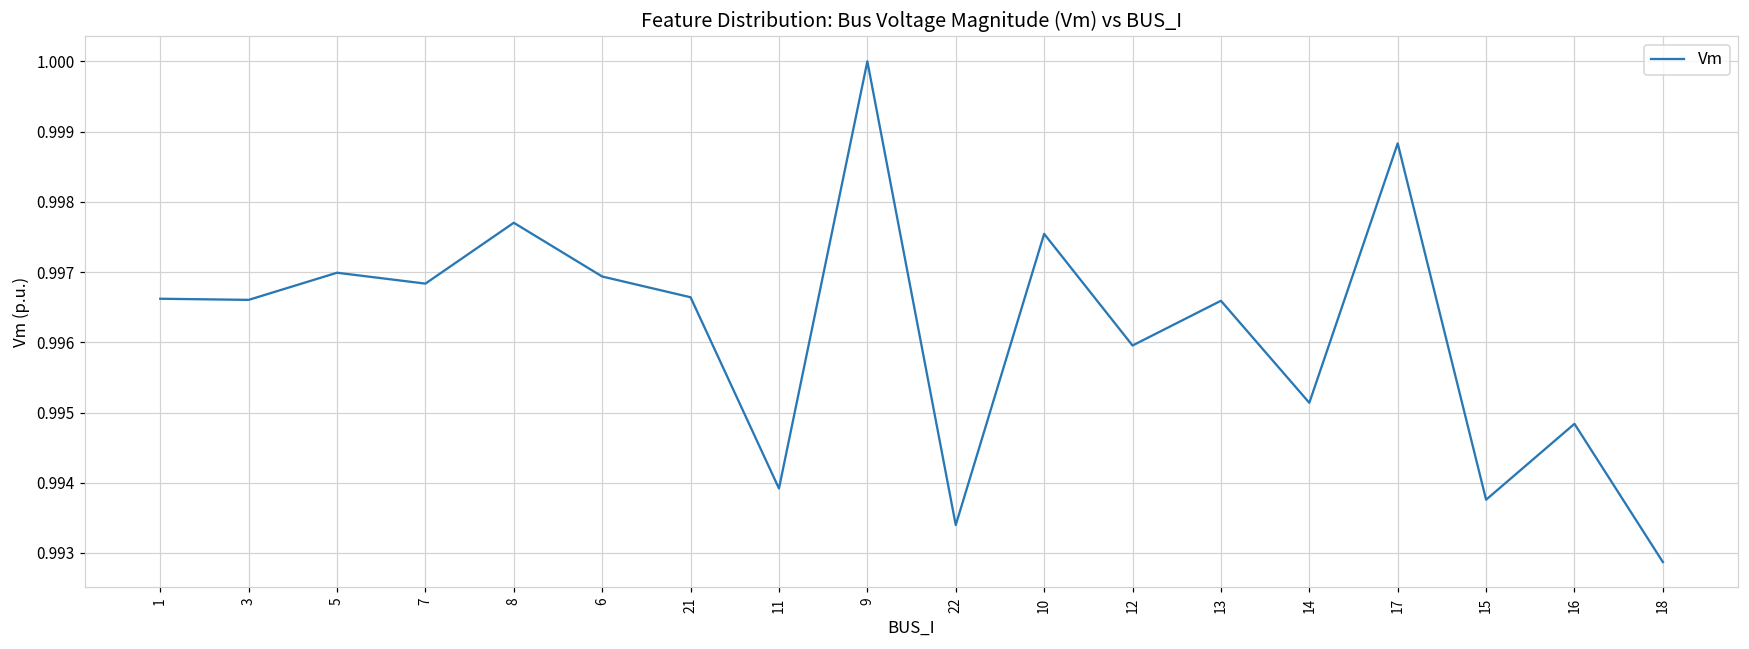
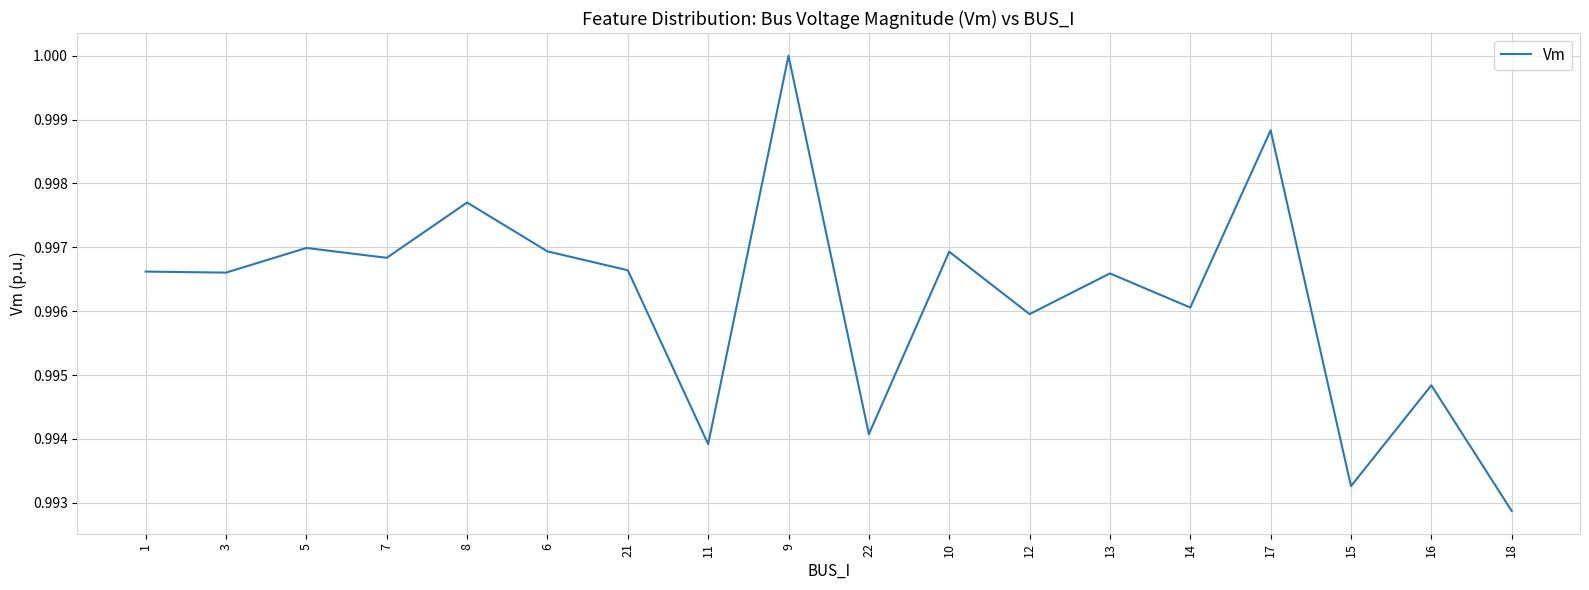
  {
    "1": 0.9966,
    "3": 0.9966,
    "5": 0.9970,
    "7": 0.9968,
    "8": 0.9977,
    "6": 0.9969,
    "21": 0.9966,
    "11": 0.9939,
    "9": 1.0000,
-   "22": 0.9934,
-   "10": 0.9975,
+   "22": 0.9941,
+   "10": 0.9969,
    "12": 0.9960,
    "13": 0.9966,
-   "14": 0.9951,
+   "14": 0.9961,
    "17": 0.9988,
-   "15": 0.9938,
+   "15": 0.9933,
    "16": 0.9948,
    "18": 0.9929
  }
